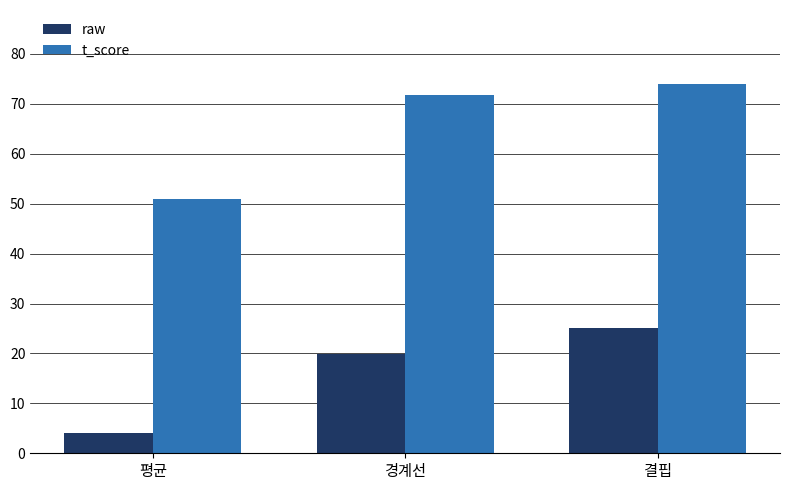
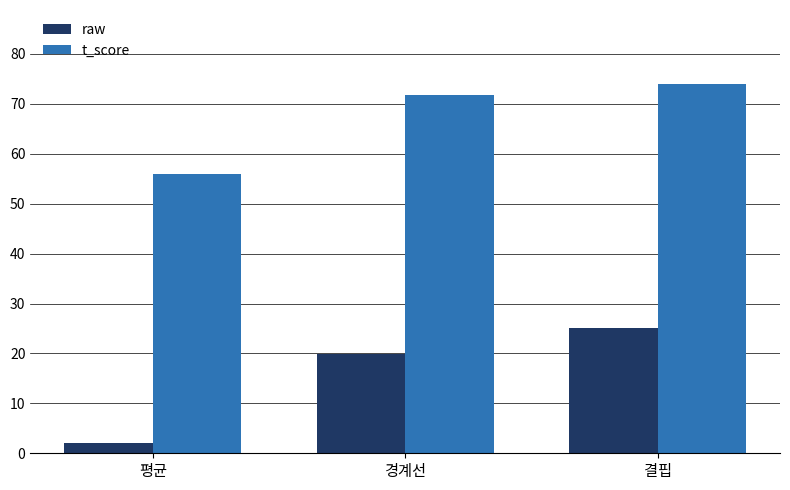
  {
    "raw": {
-     "평균": 4,
+     "평균": 2,
      "경계선": 20,
      "결핍": 25
    },
    "t_score": {
-     "평균": 51,
+     "평균": 56,
      "경계선": 72,
      "결핍": 74
    }
  }
